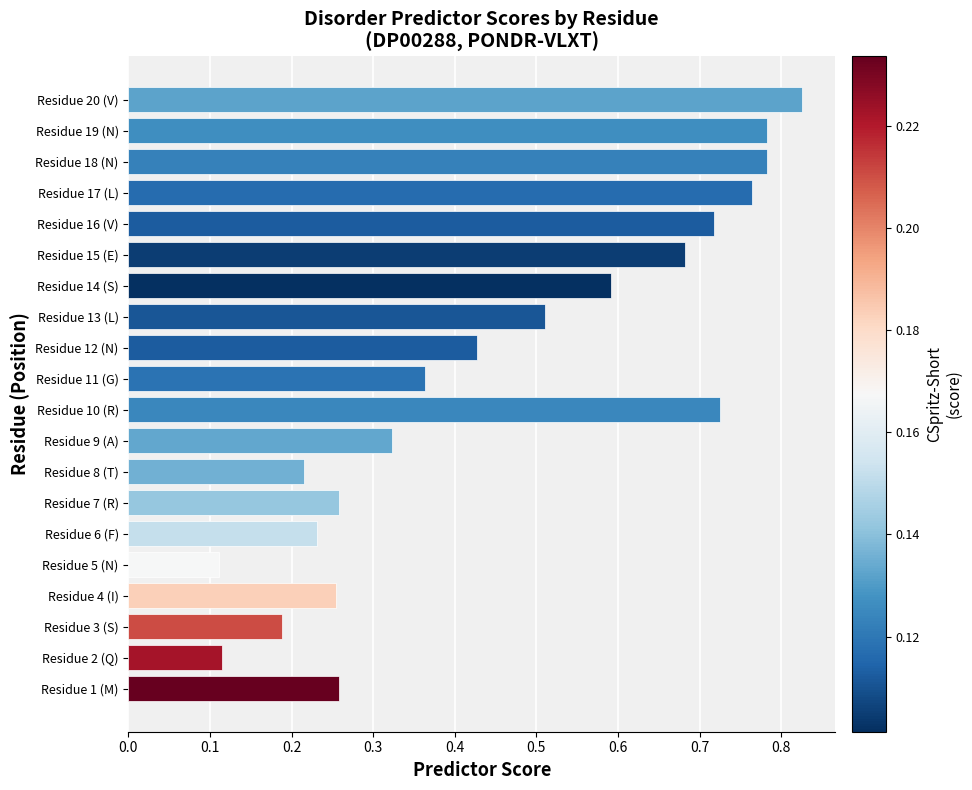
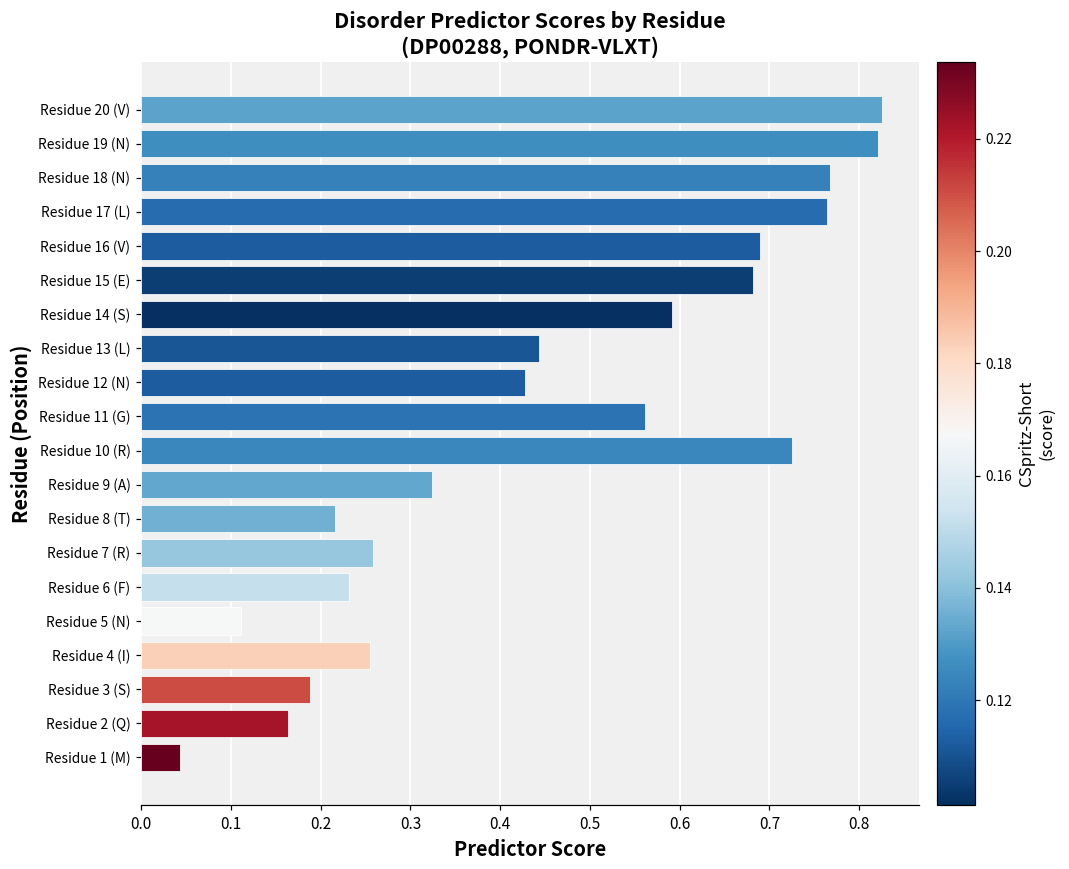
  {
    "Residue 20 (V)": 0.83,
-   "Residue 19 (N)": 0.78,
-   "Residue 18 (N)": 0.78,
+   "Residue 19 (N)": 0.82,
+   "Residue 18 (N)": 0.77,
    "Residue 17 (L)": 0.76,
-   "Residue 16 (V)": 0.72,
+   "Residue 16 (V)": 0.69,
    "Residue 15 (E)": 0.68,
    "Residue 14 (S)": 0.59,
-   "Residue 13 (L)": 0.51,
+   "Residue 13 (L)": 0.44,
    "Residue 12 (N)": 0.43,
-   "Residue 11 (G)": 0.36,
+   "Residue 11 (G)": 0.56,
    "Residue 10 (R)": 0.72,
    "Residue 9 (A)": 0.32,
    "Residue 8 (T)": 0.22,
    "Residue 7 (R)": 0.26,
    "Residue 6 (F)": 0.23,
    "Residue 5 (N)": 0.11,
    "Residue 4 (I)": 0.26,
    "Residue 3 (S)": 0.19,
-   "Residue 2 (Q)": 0.11,
-   "Residue 1 (M)": 0.26
+   "Residue 2 (Q)": 0.16,
+   "Residue 1 (M)": 0.04
  }
